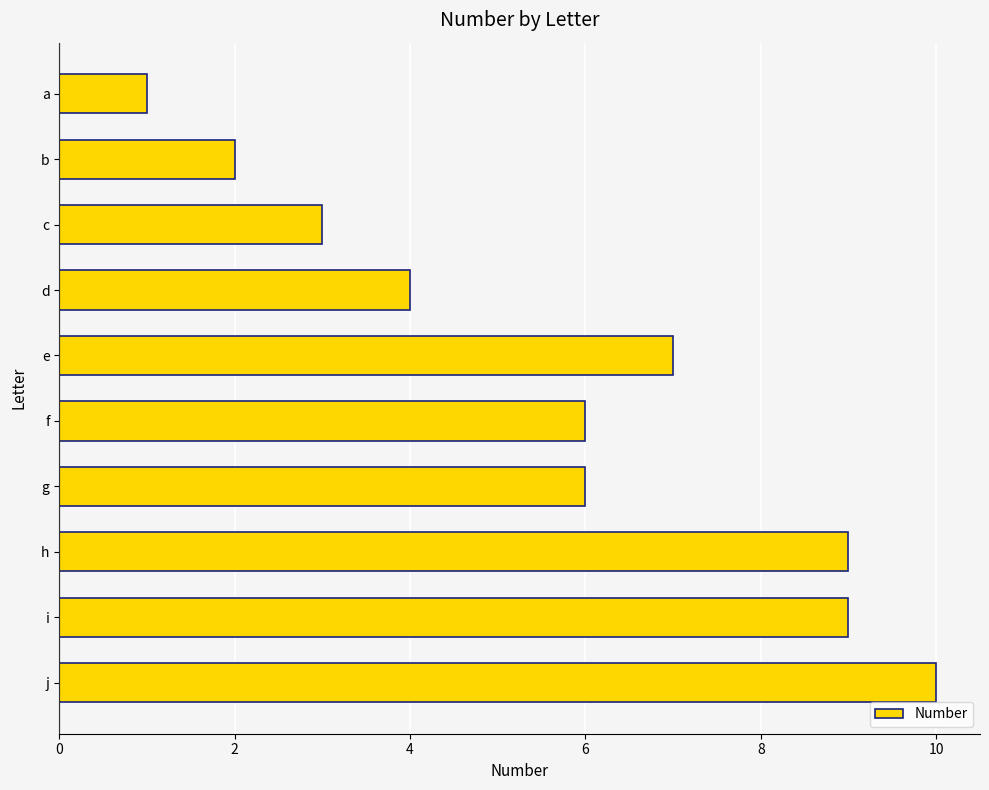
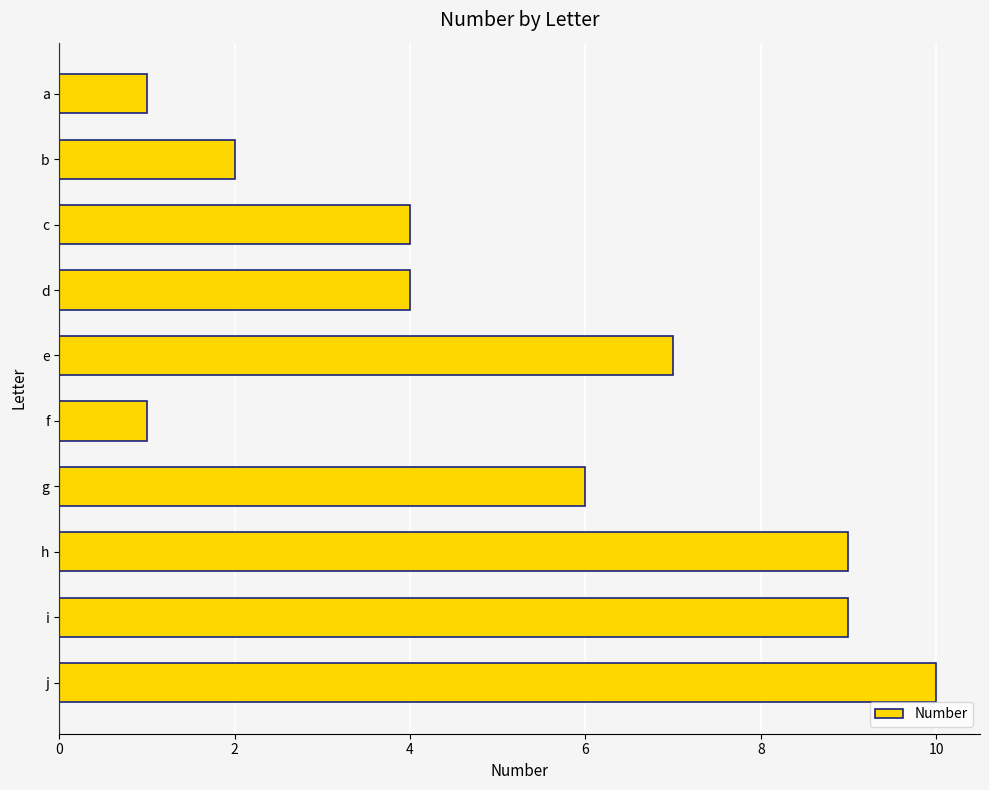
  {
    "a": 1,
    "b": 2,
-   "c": 3,
+   "c": 4,
    "d": 4,
    "e": 7,
-   "f": 6,
+   "f": 1,
    "g": 6,
    "h": 9,
    "i": 9,
    "j": 10
  }
